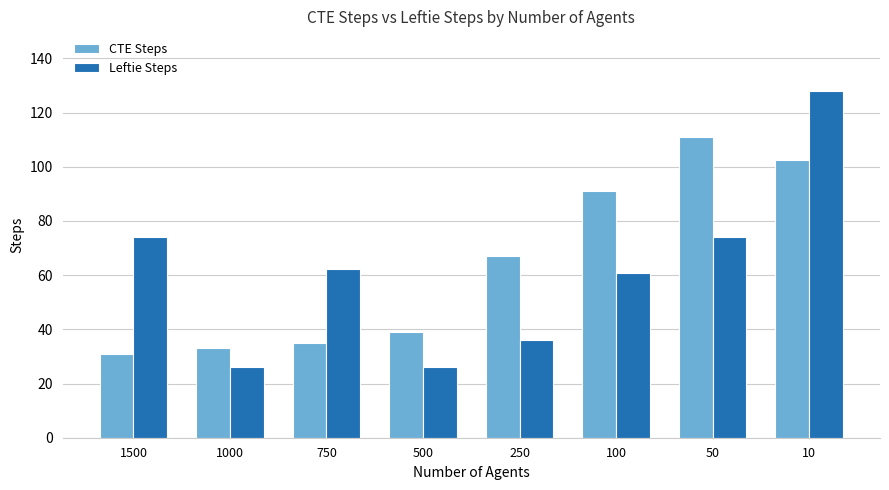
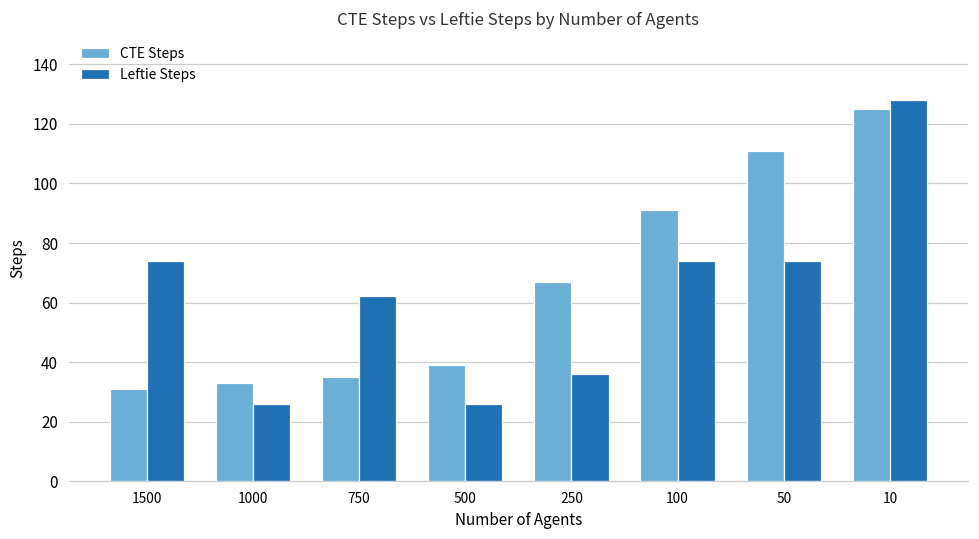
  {
    "CTE Steps": {
      "1500": 31,
      "1000": 33,
      "750": 35,
      "500": 39,
      "250": 67,
      "100": 91,
      "50": 111,
-     "10": 103
+     "10": 125
    },
    "Leftie Steps": {
      "1500": 74,
      "1000": 26,
      "750": 62,
      "500": 26,
      "250": 36,
-     "100": 61,
+     "100": 74,
      "50": 74,
      "10": 128
    }
  }
